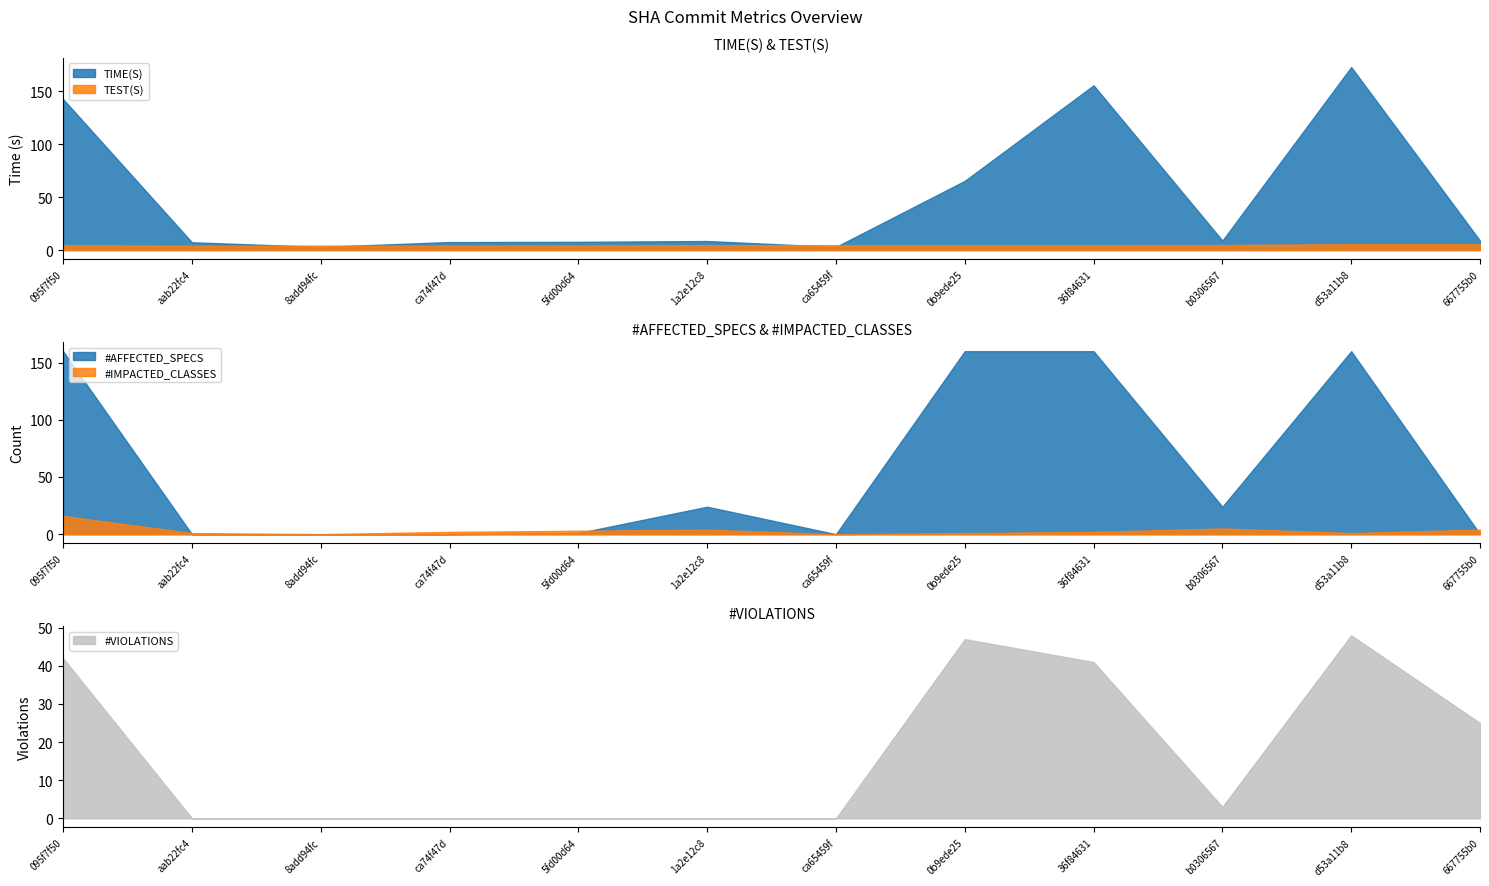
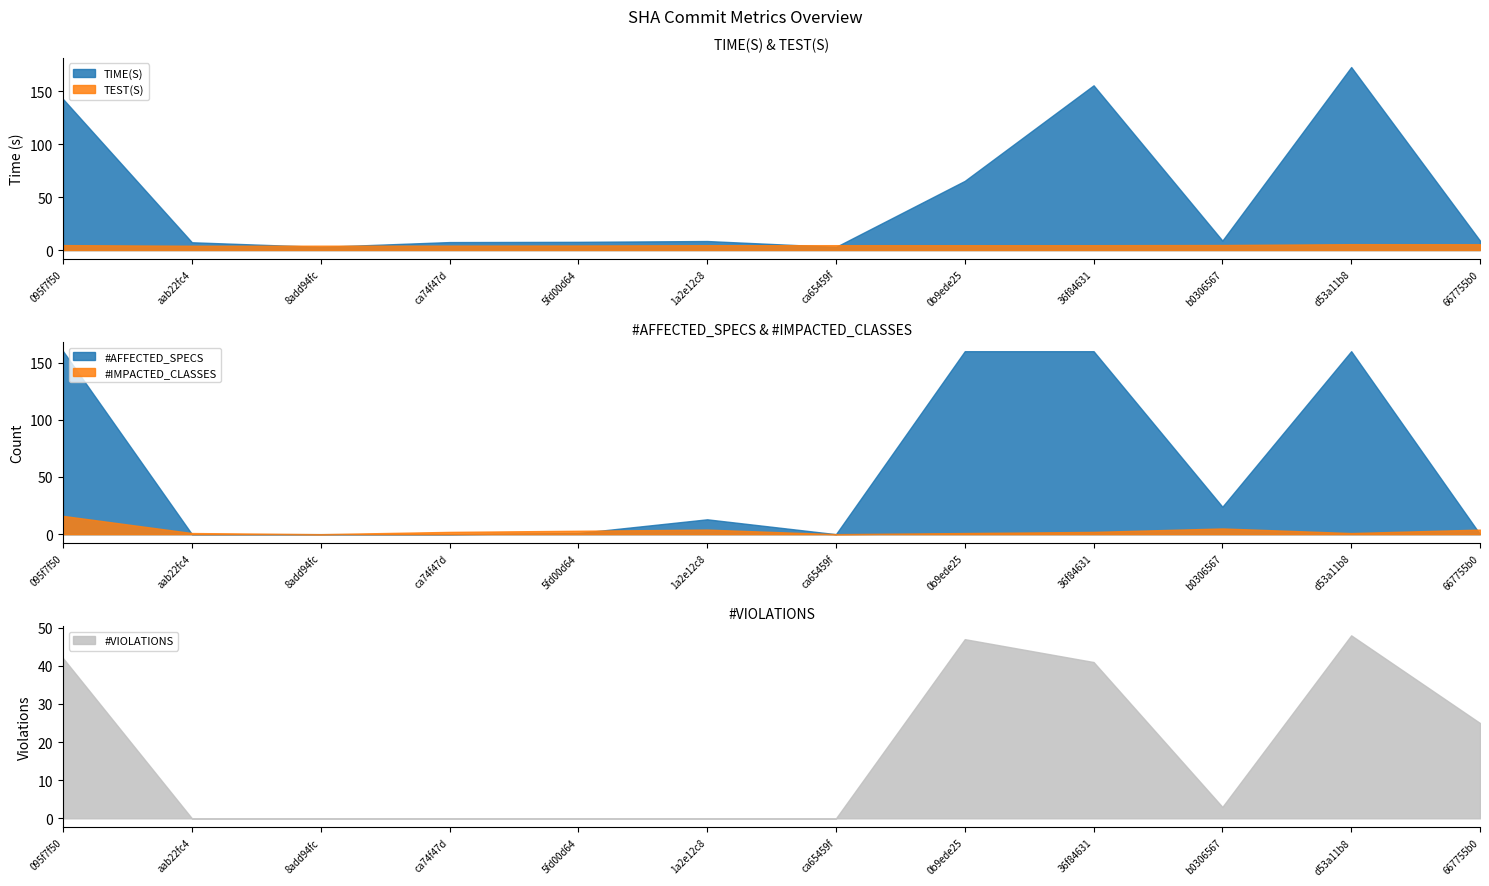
  {
    "TIME(S) & TEST(S)": {
      "TIME(S)": {
        "095f7f50": 142,
        "aab22fc4": 7,
        "ca74f47d": 8,
        "5fd00d64": 8,
        "1a2e12c8": 8,
        "0b9ede25": 65,
        "36f84631": 155,
        "b0306567": 9,
        "d53a11b8": 173,
        "667755b0": 9
      },
      "TEST(S)": {
        "095f7f50": 5,
        "aab22fc4": 4,
        "ca74f47d": 4,
        "5fd00d64": 4,
        "1a2e12c8": 5,
        "0b9ede25": 5,
        "36f84631": 5,
        "b0306567": 5,
        "d53a11b8": 6,
        "667755b0": 5
      }
    },
    "#AFFECTED_SPECS & #IMPACTED_CLASSES": {
      "#AFFECTED_SPECS": {
        "095f7f50": 160,
-       "1a2e12c8": 24,
+       "1a2e12c8": 13,
        "0b9ede25": 160,
        "36f84631": 160,
        "b0306567": 24,
        "d53a11b8": 160,
        "667755b0": 0
      },
      "#IMPACTED_CLASSES": {
        "095f7f50": 16,
        "1a2e12c8": 4,
        "b0306567": 5,
        "667755b0": 4
      }
    },
    "#VIOLATIONS": {
      "095f7f50": 42,
      "aab22fc4": 0,
      "8add94fc": 0,
      "ca74f47d": 0,
      "5fd00d64": 0,
      "1a2e12c8": 0,
      "ca65459f": 0,
      "0b9ede25": 47,
      "36f84631": 41,
      "b0306567": 3,
      "d53a11b8": 48,
      "667755b0": 25
    }
  }
